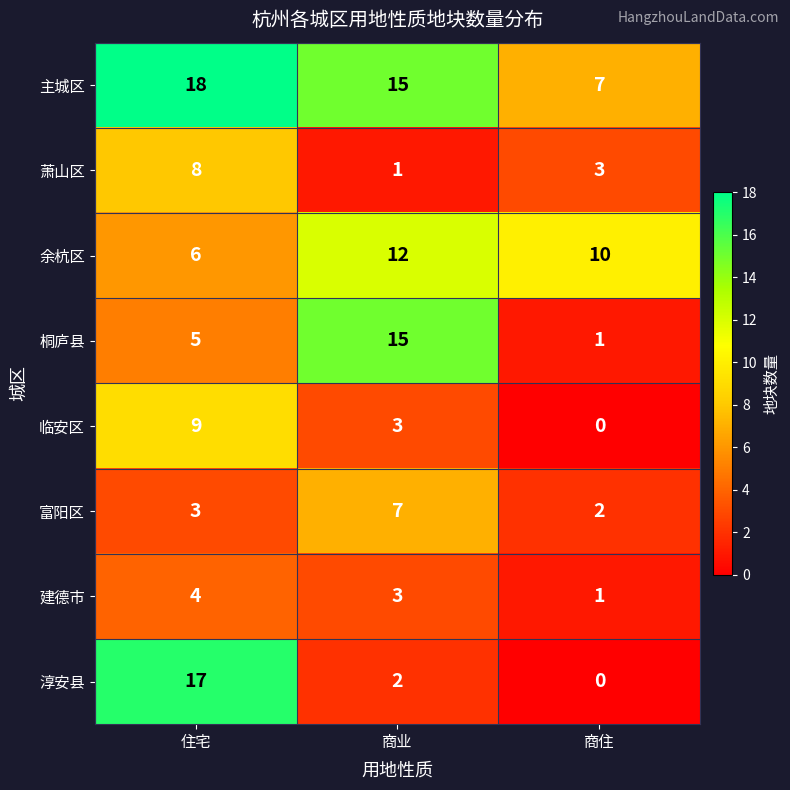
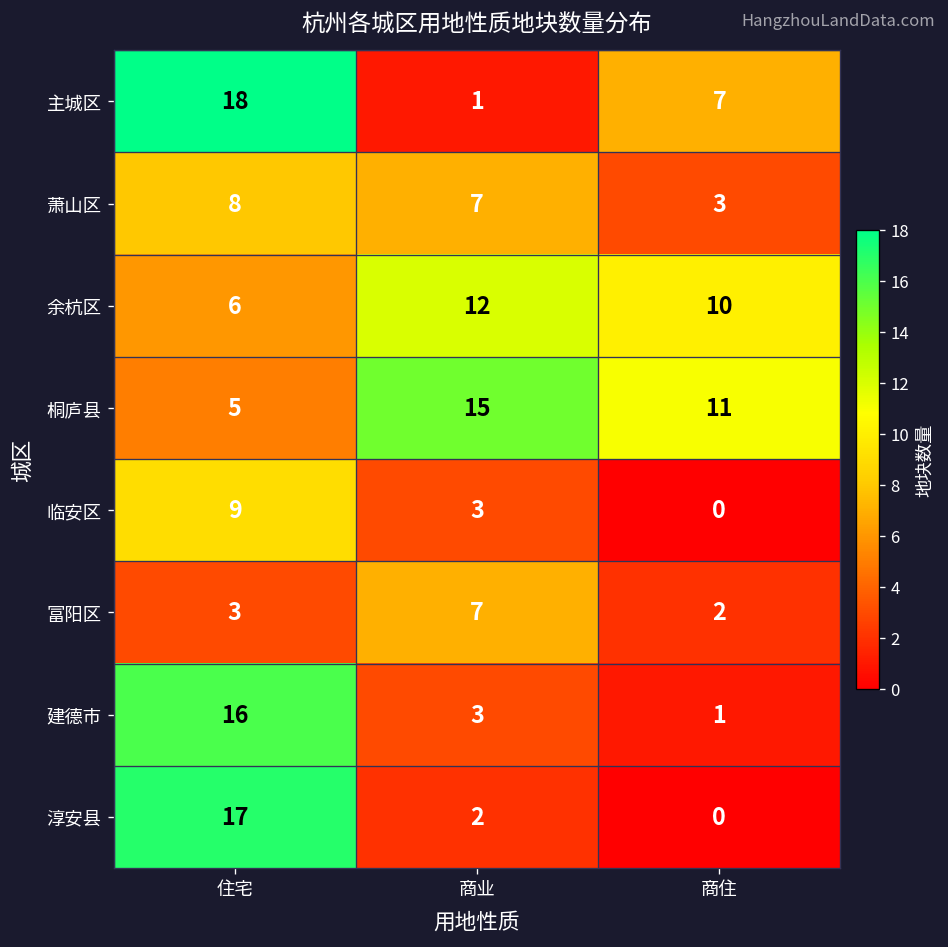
  {
    "主城区": {
      "住宅": 18,
-     "商业": 15,
+     "商业": 1,
      "商住": 7
    },
    "萧山区": {
      "住宅": 8,
-     "商业": 1,
+     "商业": 7,
      "商住": 3
    },
    "余杭区": {
      "住宅": 6,
      "商业": 12,
      "商住": 10
    },
    "桐庐县": {
      "住宅": 5,
      "商业": 15,
-     "商住": 1
+     "商住": 11
    },
    "临安区": {
      "住宅": 9,
      "商业": 3,
      "商住": 0
    },
    "富阳区": {
      "住宅": 3,
      "商业": 7,
      "商住": 2
    },
    "建德市": {
-     "住宅": 4,
+     "住宅": 16,
      "商业": 3,
      "商住": 1
    },
    "淳安县": {
      "住宅": 17,
      "商业": 2,
      "商住": 0
    }
  }
